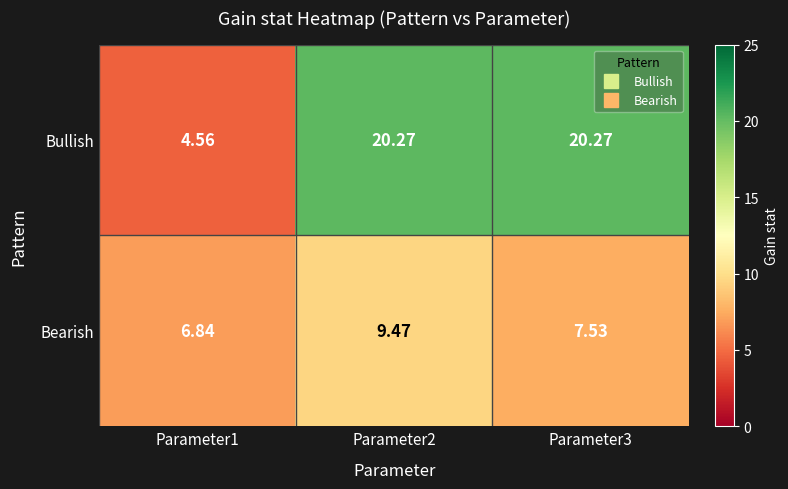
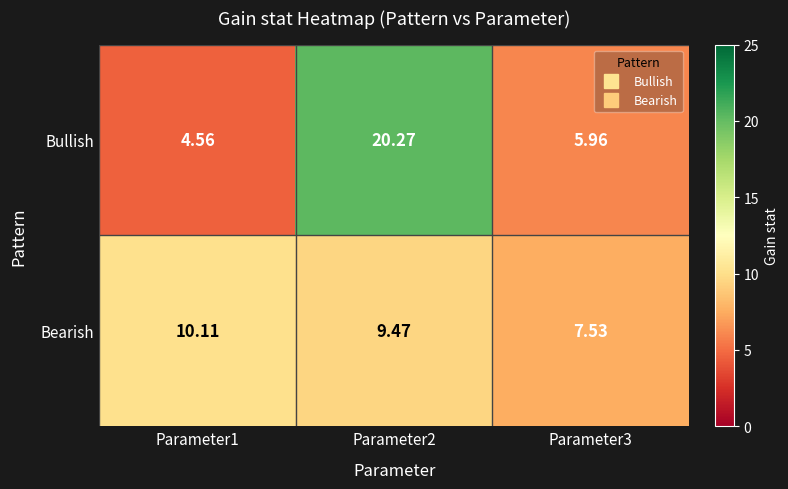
  {
    "Bullish": {
      "Parameter1": 4.56,
      "Parameter2": 20.27,
-     "Parameter3": 20.27
+     "Parameter3": 5.96
    },
    "Bearish": {
-     "Parameter1": 6.84,
+     "Parameter1": 10.11,
      "Parameter2": 9.47,
      "Parameter3": 7.53
    }
  }
